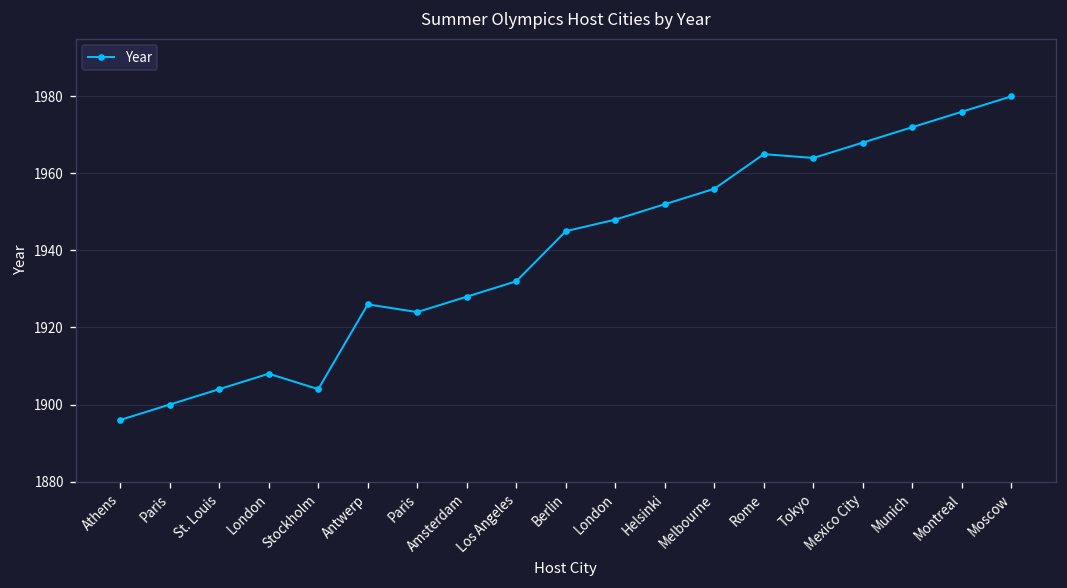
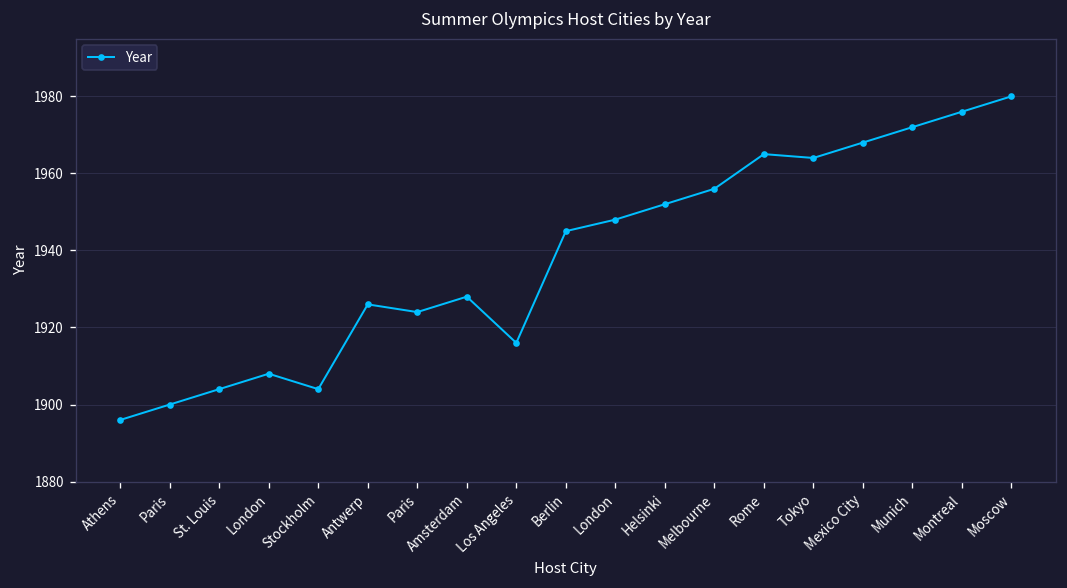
  {
    "Athens": 1896,
    "St. Louis": 1904,
    "Stockholm": 1904,
    "Antwerp": 1926,
    "Amsterdam": 1928,
-   "Los Angeles": 1932,
+   "Los Angeles": 1916,
    "Berlin": 1945,
    "Helsinki": 1952,
    "Melbourne": 1956,
    "Rome": 1965,
    "Tokyo": 1964,
    "Mexico City": 1968,
    "Munich": 1972,
    "Montreal": 1976,
    "Moscow": 1980
  }
